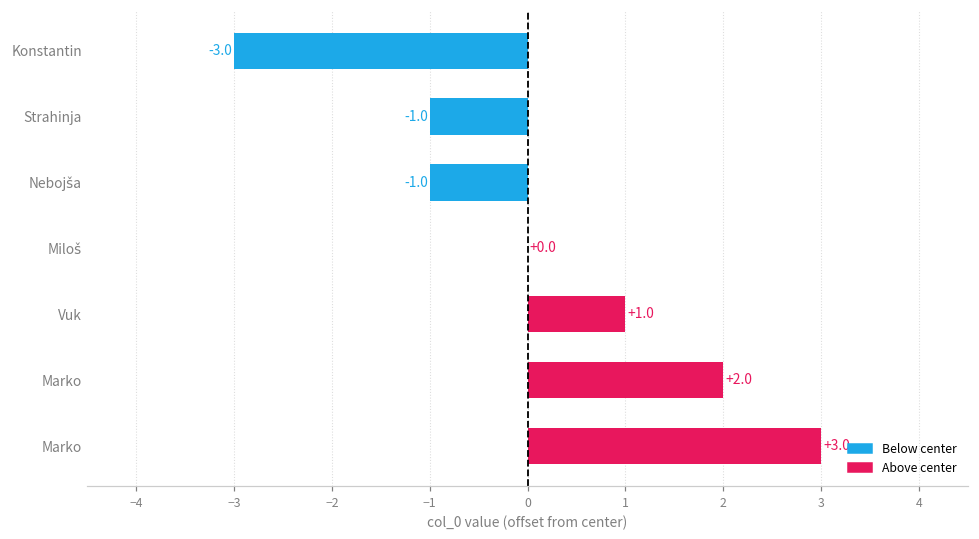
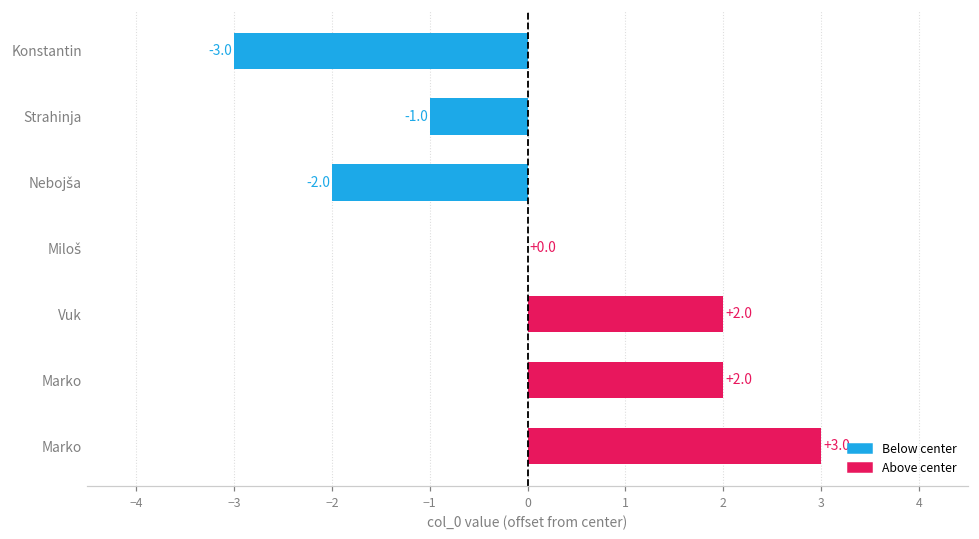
  {
    "Konstantin": "-3.0",
    "Strahinja": "-1.0",
-   "Nebojša": "-1.0",
+   "Nebojša": "-2.0",
    "Miloš": "+0.0",
-   "Vuk": "+1.0"
+   "Vuk": "+2.0"
  }
